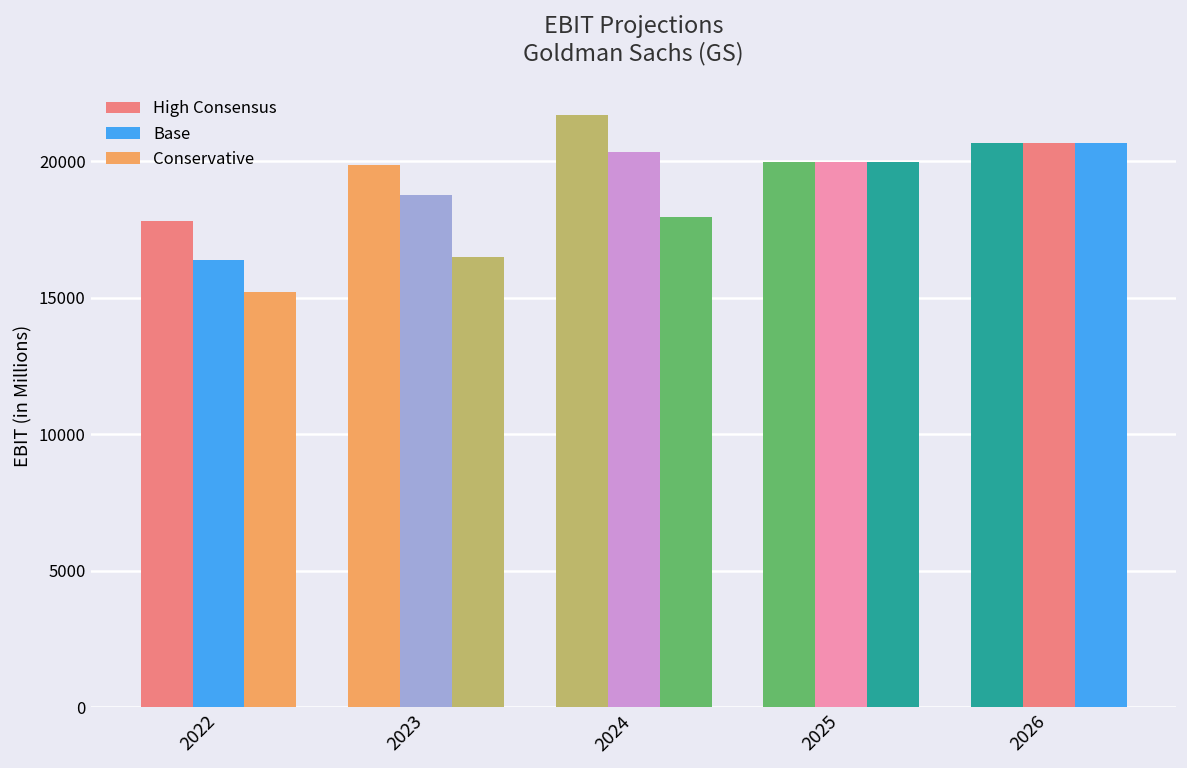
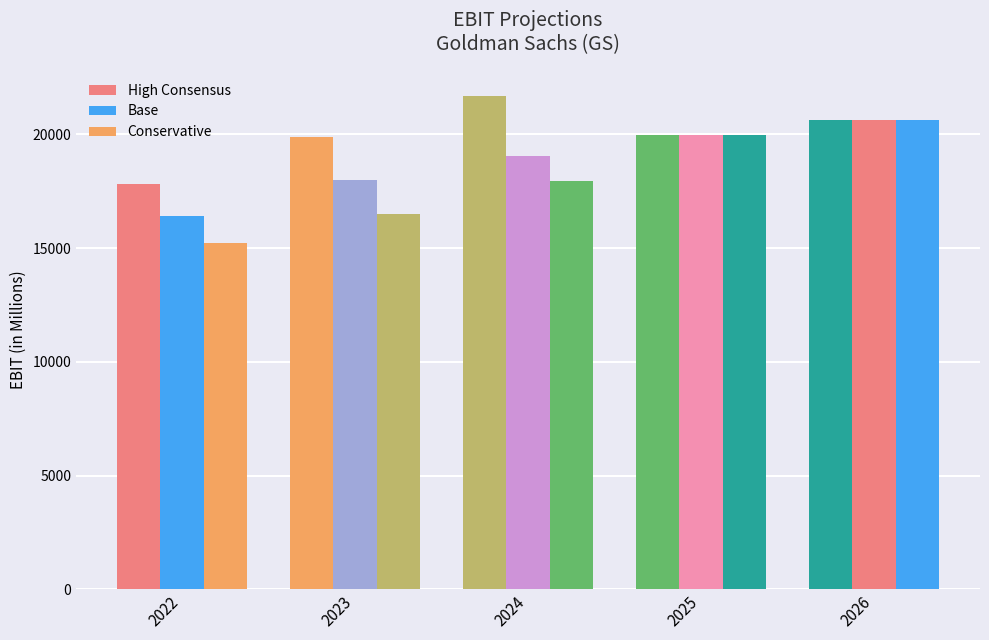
  {
    "Base": {
      "2022": 16400,
-     "2023": 18800,
-     "2024": 20300,
+     "2023": 18000,
+     "2024": 19000,
      "2025": 20000,
      "2026": 20700
    }
  }
